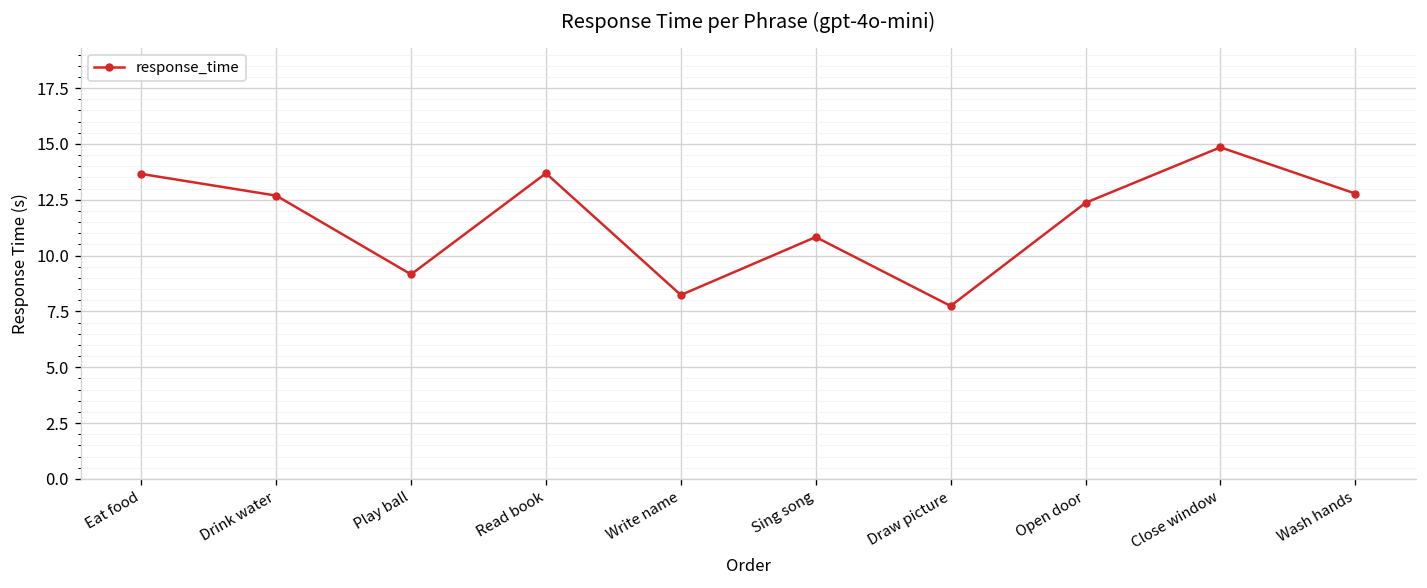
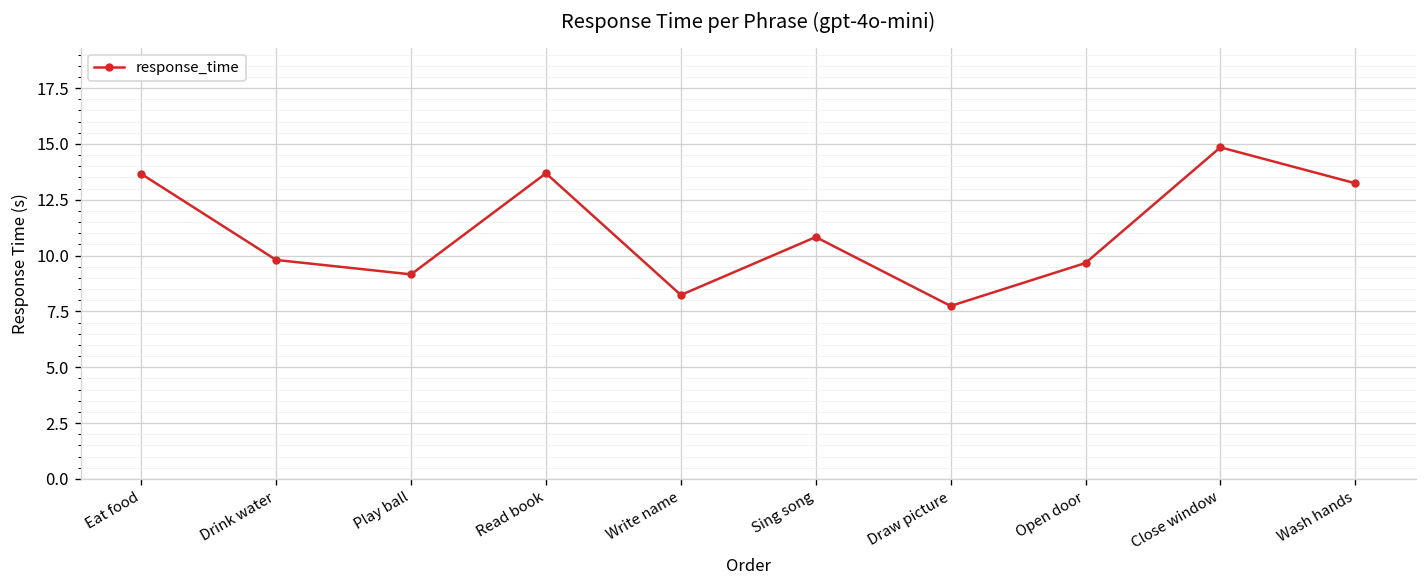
  {
    "Eat food": 13.7,
-   "Drink water": 12.7,
+   "Drink water": 9.8,
    "Play ball": 9.2,
    "Read book": 13.7,
    "Write name": 8.2,
    "Sing song": 10.8,
    "Draw picture": 7.7,
-   "Open door": 12.4,
+   "Open door": 9.7,
    "Close window": 14.8,
-   "Wash hands": 12.8
+   "Wash hands": 13.2
  }
